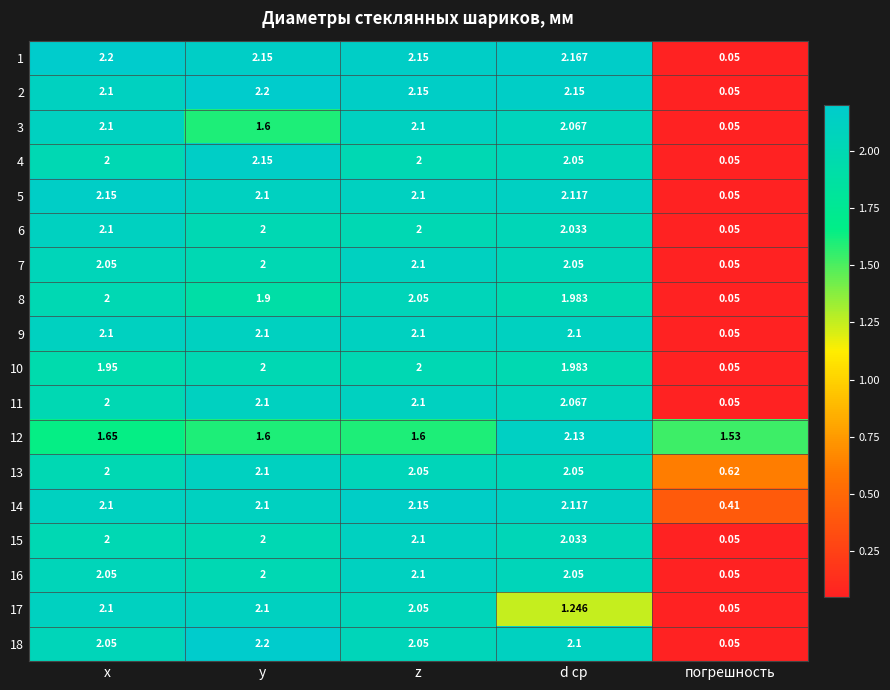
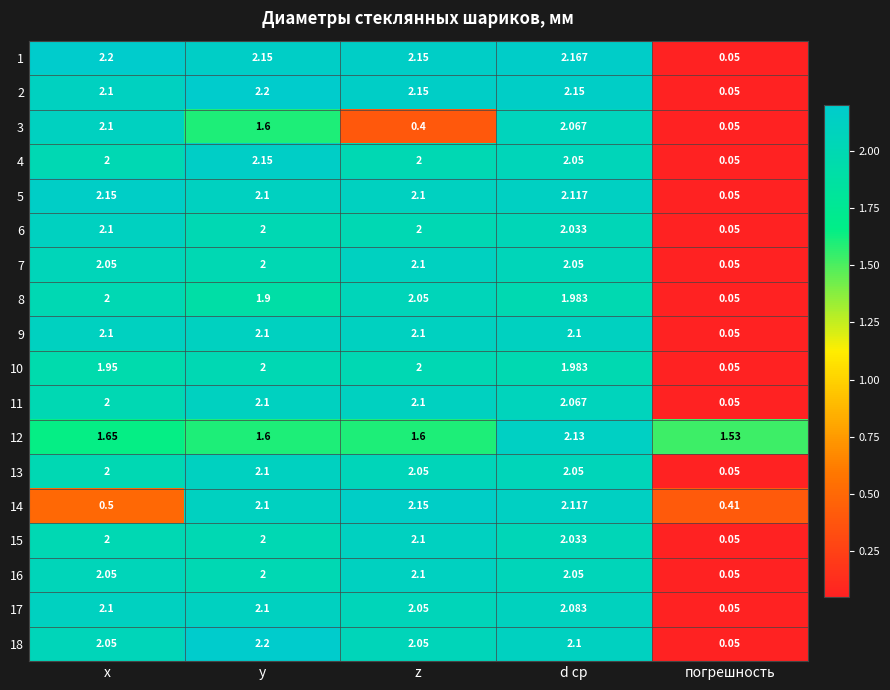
  {
    "1": {
      "x": 2.2,
      "y": 2.15,
      "z": 2.15,
      "d ср": 2.167,
      "погрешность": 0.05
    },
    "2": {
      "x": 2.1,
      "y": 2.2,
      "z": 2.15,
      "d ср": 2.15,
      "погрешность": 0.05
    },
    "3": {
      "x": 2.1,
      "y": 1.6,
-     "z": 2.1,
+     "z": 0.4,
      "d ср": 2.067,
      "погрешность": 0.05
    },
    "4": {
      "x": 2,
      "y": 2.15,
      "z": 2,
      "d ср": 2.05,
      "погрешность": 0.05
    },
    "5": {
      "x": 2.15,
      "y": 2.1,
      "z": 2.1,
      "d ср": 2.117,
      "погрешность": 0.05
    },
    "6": {
      "x": 2.1,
      "y": 2,
      "z": 2,
      "d ср": 2.033,
      "погрешность": 0.05
    },
    "7": {
      "x": 2.05,
      "y": 2,
      "z": 2.1,
      "d ср": 2.05,
      "погрешность": 0.05
    },
    "8": {
      "x": 2,
      "y": 1.9,
      "z": 2.05,
      "d ср": 1.983,
      "погрешность": 0.05
    },
    "9": {
      "x": 2.1,
      "y": 2.1,
      "z": 2.1,
      "d ср": 2.1,
      "погрешность": 0.05
    },
    "10": {
      "x": 1.95,
      "y": 2,
      "z": 2,
      "d ср": 1.983,
      "погрешность": 0.05
    },
    "11": {
      "x": 2,
      "y": 2.1,
      "z": 2.1,
      "d ср": 2.067,
      "погрешность": 0.05
    },
    "12": {
      "x": 1.65,
      "y": 1.6,
      "z": 1.6,
      "d ср": 2.13,
      "погрешность": 1.53
    },
    "13": {
      "x": 2,
      "y": 2.1,
      "z": 2.05,
      "d ср": 2.05,
-     "погрешность": 0.62
+     "погрешность": 0.05
    },
    "14": {
-     "x": 2.1,
+     "x": 0.5,
      "y": 2.1,
      "z": 2.15,
      "d ср": 2.117,
      "погрешность": 0.41
    },
    "15": {
      "x": 2,
      "y": 2,
      "z": 2.1,
      "d ср": 2.033,
      "погрешность": 0.05
    },
    "16": {
      "x": 2.05,
      "y": 2,
      "z": 2.1,
      "d ср": 2.05,
      "погрешность": 0.05
    },
    "17": {
      "x": 2.1,
      "y": 2.1,
      "z": 2.05,
-     "d ср": 1.246,
+     "d ср": 2.083,
      "погрешность": 0.05
    },
    "18": {
      "x": 2.05,
      "y": 2.2,
      "z": 2.05,
      "d ср": 2.1,
      "погрешность": 0.05
    }
  }
